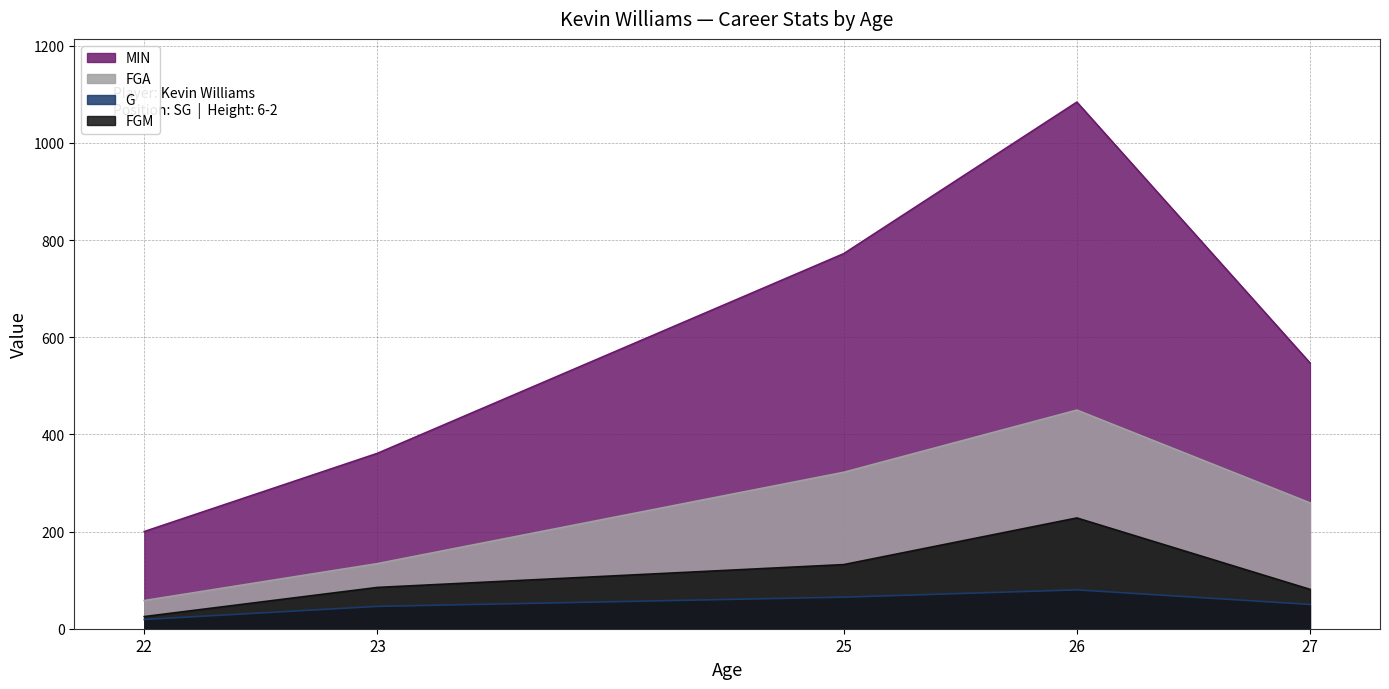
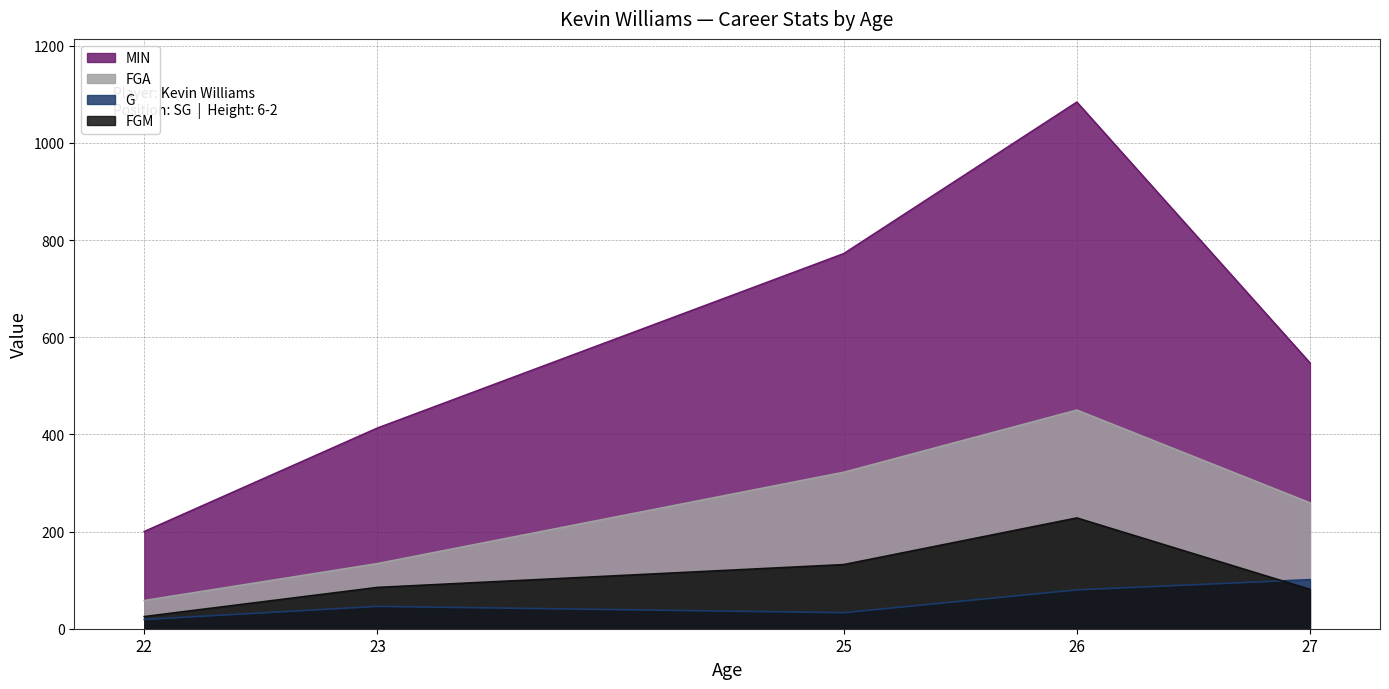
  {
    "MIN": {
      "22": 200,
-     "23": 360,
+     "23": 410,
      "25": 770,
      "26": 1080,
      "27": 550
    },
    "FGA": {
      "22": 60,
      "23": 130,
      "25": 320,
      "26": 450,
      "27": 260
    },
    "G": {
      "22": 20,
      "23": 50,
-     "25": 70,
+     "25": 30,
      "26": 80,
-     "27": 50
+     "27": 100
    },
    "FGM": {
      "22": 30,
      "23": 90,
      "25": 130,
      "26": 230,
      "27": 80
    }
  }
